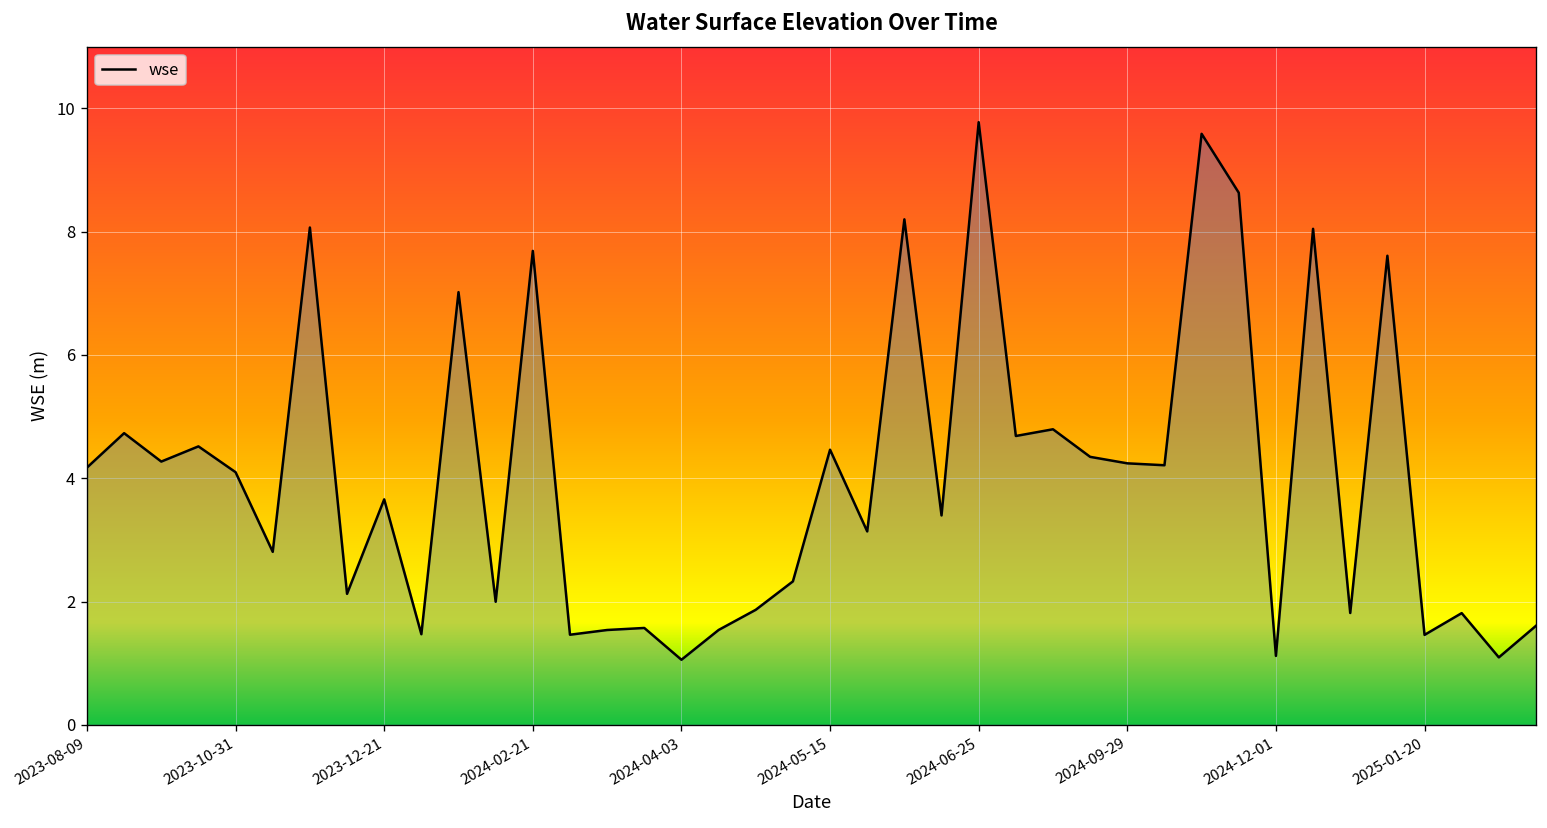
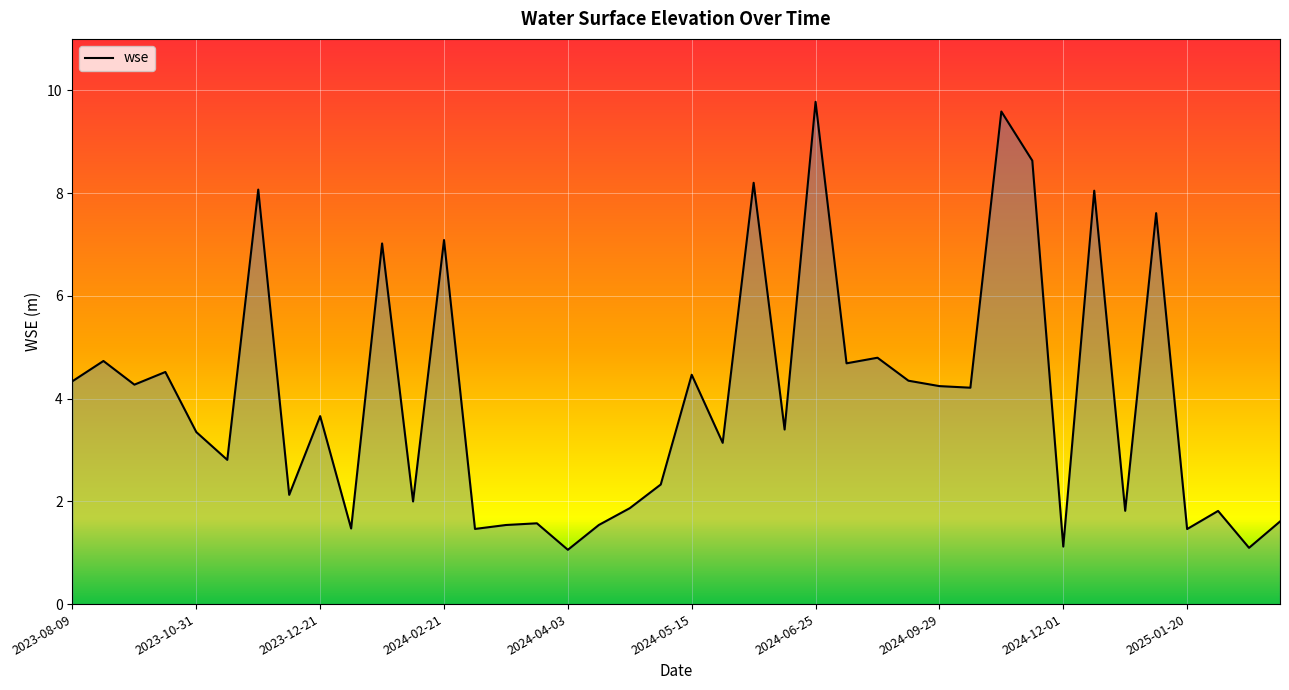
  {
-   "2023-08-09": 4.2,
-   "2023-10-31": 4.1,
+   "2023-08-09": 4.3,
+   "2023-10-31": 3.3,
    "2023-12-21": 3.7,
-   "2024-02-21": 7.7,
+   "2024-02-21": 7.1,
    "2024-04-03": 1.1,
    "2024-05-15": 4.5,
    "2024-06-25": 9.8,
    "2024-09-29": 4.2,
    "2024-12-01": 1.1,
    "2025-01-20": 1.5
  }
